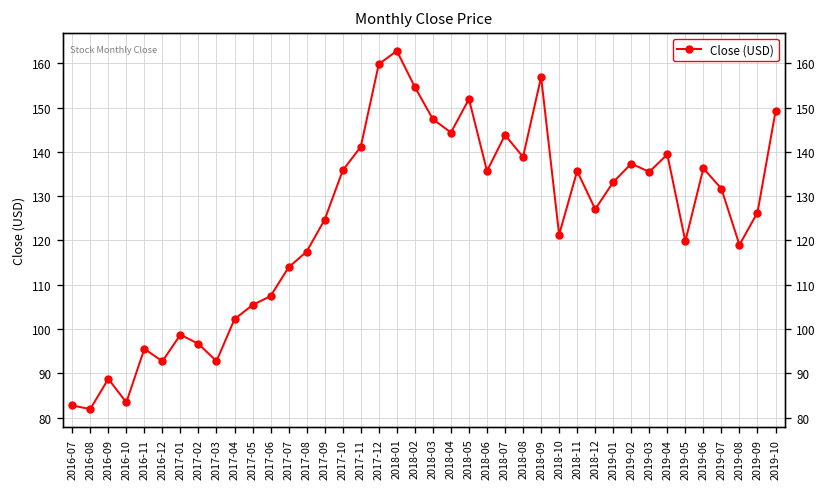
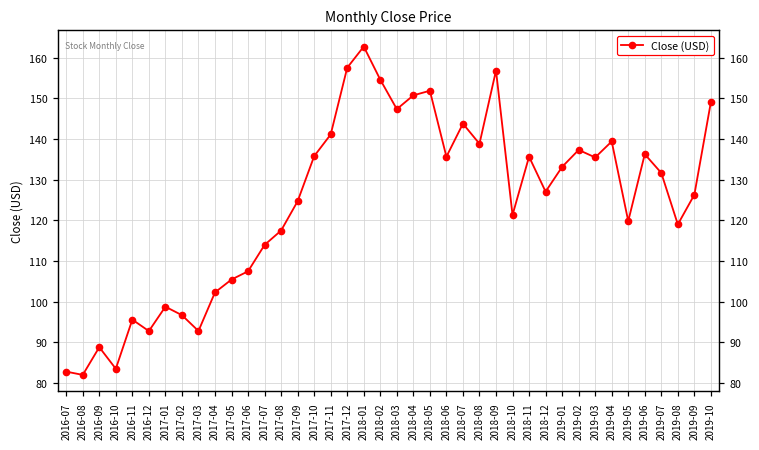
  {
    "2016-07": 83,
    "2016-08": 82,
    "2016-09": 89,
    "2016-10": 83,
    "2016-11": 96,
    "2016-12": 93,
    "2017-01": 99,
    "2017-02": 97,
    "2017-03": 93,
    "2017-04": 102,
    "2017-05": 105,
    "2017-06": 107,
    "2017-07": 114,
    "2017-08": 117,
    "2017-09": 125,
    "2017-10": 136,
    "2017-11": 141,
-   "2017-12": 160,
+   "2017-12": 158,
    "2018-01": 163,
    "2018-02": 155,
    "2018-03": 147,
-   "2018-04": 144,
+   "2018-04": 151,
    "2018-05": 152,
    "2018-06": 136,
    "2018-07": 144,
    "2018-08": 139,
    "2018-09": 157,
    "2018-10": 121,
    "2018-11": 136,
    "2018-12": 127,
    "2019-01": 133,
    "2019-02": 137,
    "2019-03": 135,
    "2019-04": 139,
    "2019-05": 120,
    "2019-06": 136,
    "2019-07": 132,
    "2019-08": 119,
    "2019-09": 126,
    "2019-10": 149
  }
